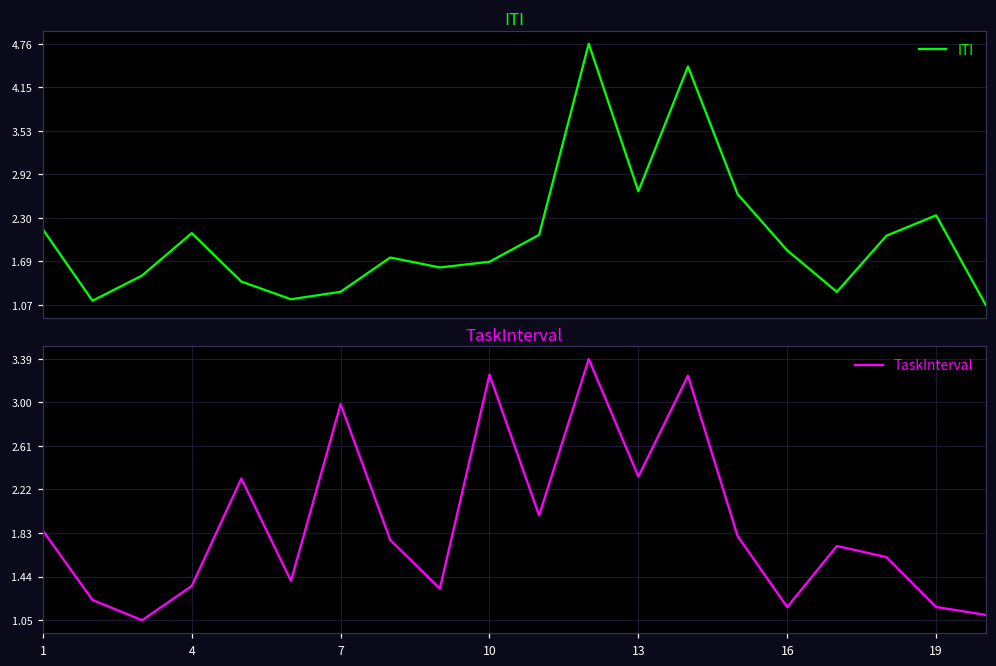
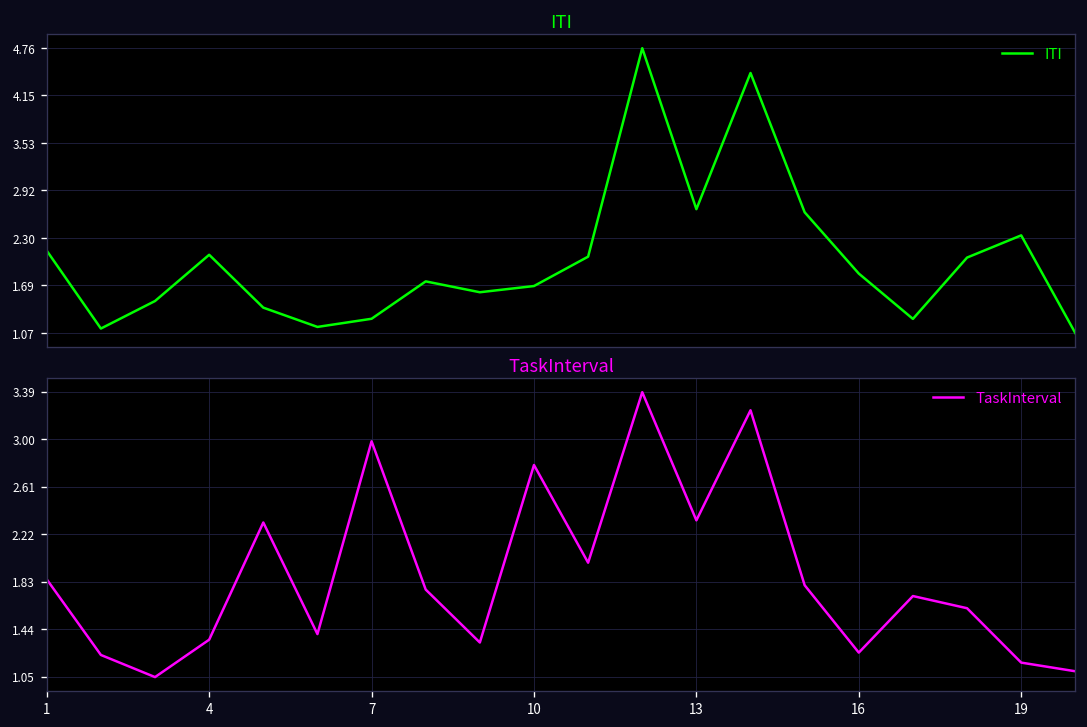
  {
    "TaskInterval": {
      "1": 1.85,
      "4": 1.36,
      "7": 2.98,
-     "10": 3.25,
+     "10": 2.79,
      "13": 2.34,
-     "16": 1.17,
+     "16": 1.25,
      "19": 1.17
    }
  }
